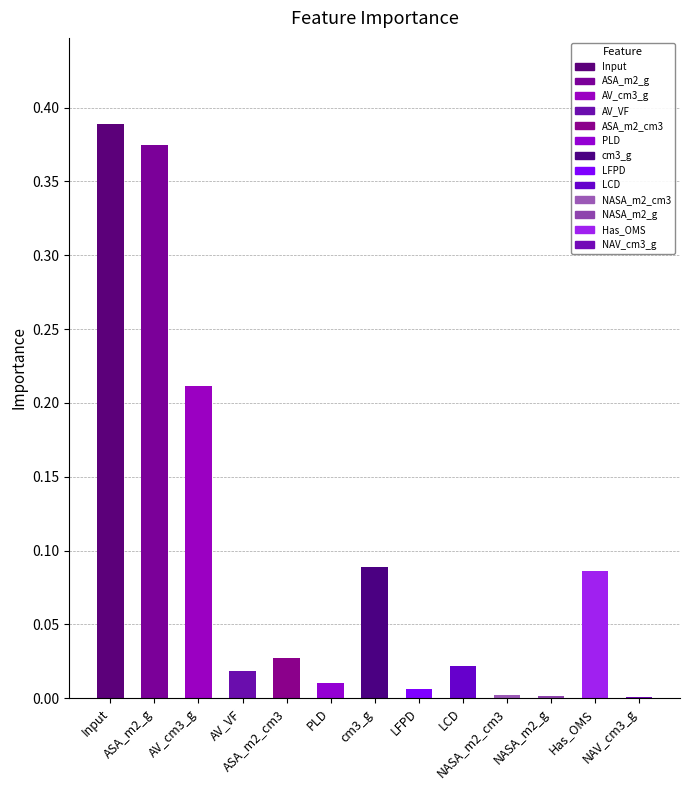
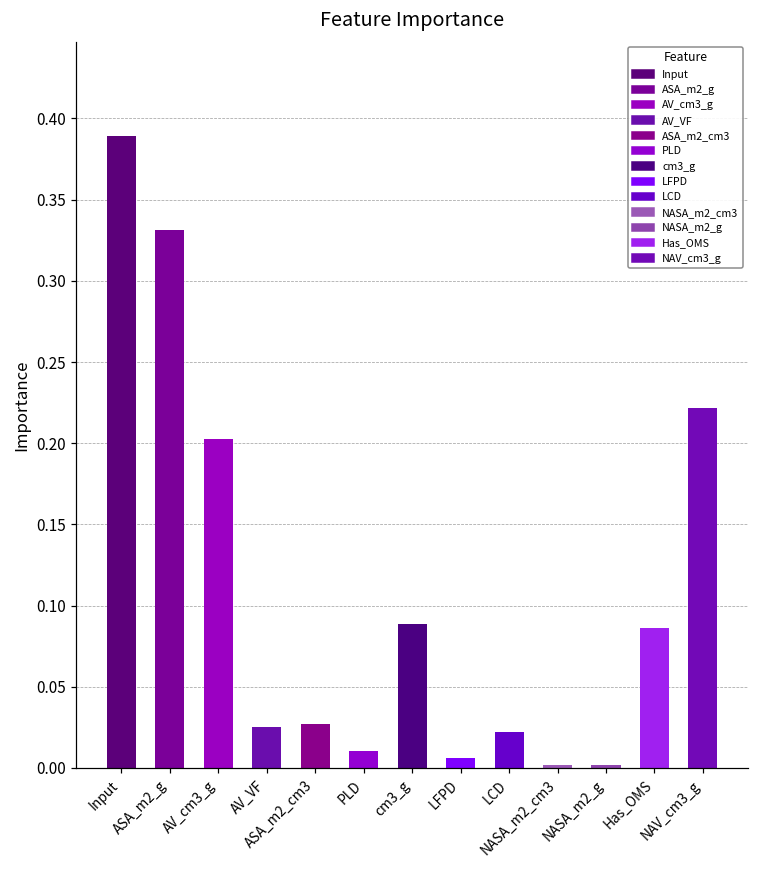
  {
    "Input": 0.389,
-   "ASA_m2_g": 0.375,
-   "AV_cm3_g": 0.211,
-   "AV_VF": 0.019,
+   "ASA_m2_g": 0.331,
+   "AV_cm3_g": 0.202,
+   "AV_VF": 0.025,
    "ASA_m2_cm3": 0.027,
    "PLD": 0.010,
    "cm3_g": 0.089,
    "LFPD": 0.006,
    "LCD": 0.022,
    "NASA_m2_cm3": 0.002,
    "NASA_m2_g": 0.002,
    "Has_OMS": 0.086,
-   "NAV_cm3_g": 0.000
+   "NAV_cm3_g": 0.222
  }
